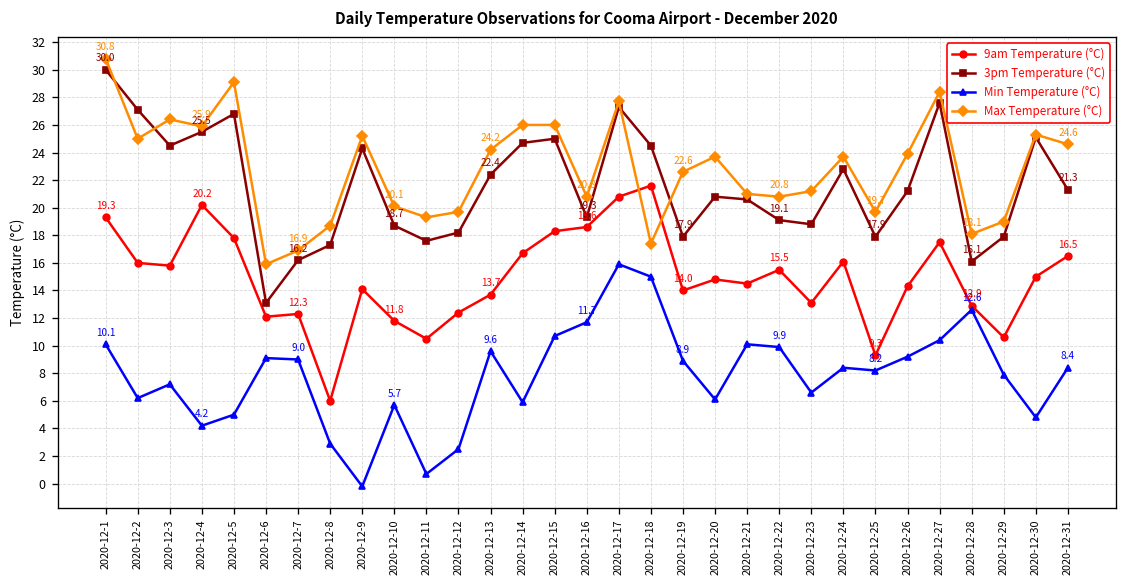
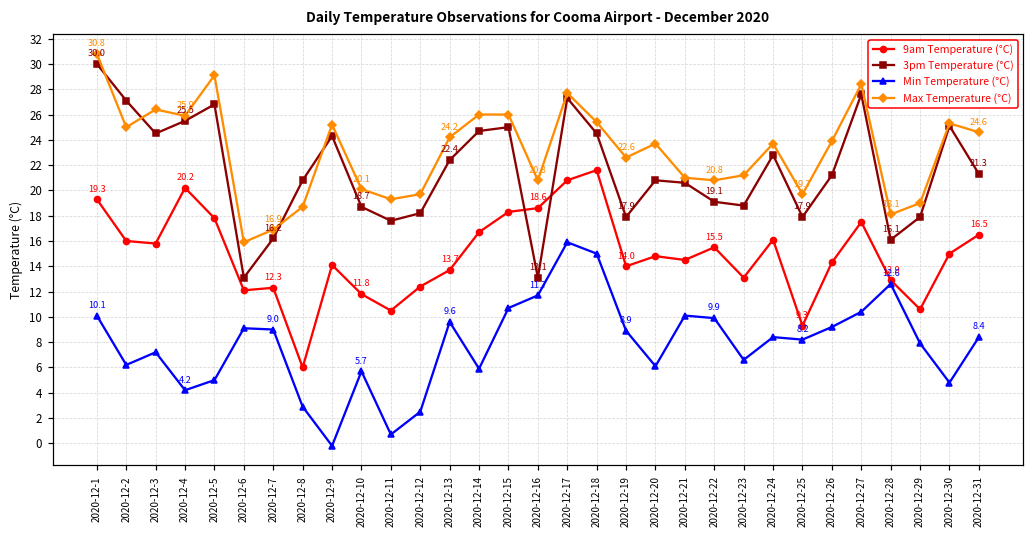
  {
    "9am Temperature (°C)": {
      "2020-12-1": 19.3,
      "2020-12-4": 20.2,
      "2020-12-7": 12.3,
      "2020-12-10": 11.8,
      "2020-12-13": 13.7,
      "2020-12-16": 18.6,
      "2020-12-19": 14.0,
      "2020-12-22": 15.5,
      "2020-12-25": 9.3,
      "2020-12-31": 16.5
    },
    "3pm Temperature (°C)": {
-     "2020-12-8": 17.3,
+     "2020-12-8": 20.8,
      "2020-12-10": 18.7,
      "2020-12-13": 22.4,
-     "2020-12-16": 19.3,
+     "2020-12-16": 13.1,
      "2020-12-19": 17.9,
      "2020-12-22": 19.1,
      "2020-12-25": 17.9,
      "2020-12-28": 16.1,
      "2020-12-31": 21.3
    },
    "Min Temperature (°C)": {
      "2020-12-1": 10.1,
      "2020-12-4": 4.2,
      "2020-12-7": 9.0,
      "2020-12-10": 5.7,
      "2020-12-13": 9.6,
      "2020-12-16": 11.7,
      "2020-12-19": 8.9,
      "2020-12-22": 9.9,
      "2020-12-31": 8.4
    },
    "Max Temperature (°C)": {
      "2020-12-2": 25.0,
      "2020-12-3": 26.4,
      "2020-12-5": 29.1,
      "2020-12-6": 15.9,
      "2020-12-8": 18.7,
      "2020-12-9": 25.2,
      "2020-12-11": 19.3,
      "2020-12-12": 19.7,
      "2020-12-14": 26.0,
      "2020-12-15": 26.0,
      "2020-12-17": 27.7,
-     "2020-12-18": 17.4,
+     "2020-12-18": 25.4,
      "2020-12-20": 23.7,
      "2020-12-21": 21.0,
      "2020-12-23": 21.2,
      "2020-12-24": 23.7,
      "2020-12-26": 23.9,
      "2020-12-27": 28.4,
      "2020-12-29": 19.0
    }
  }
